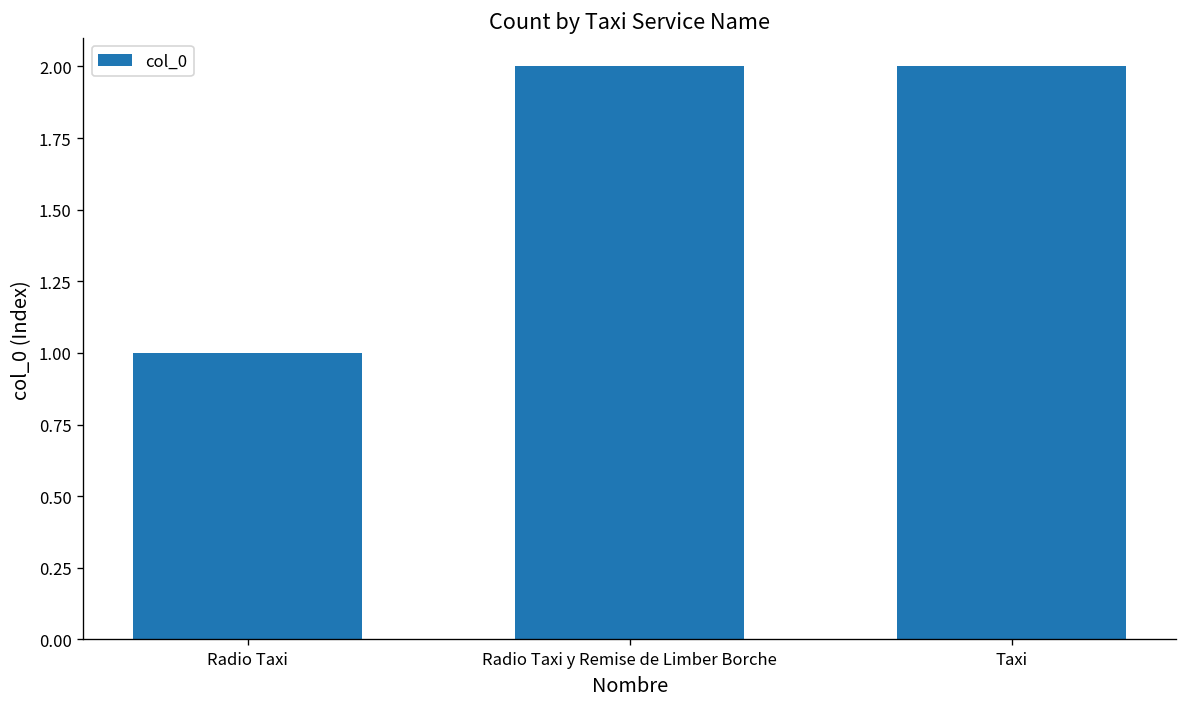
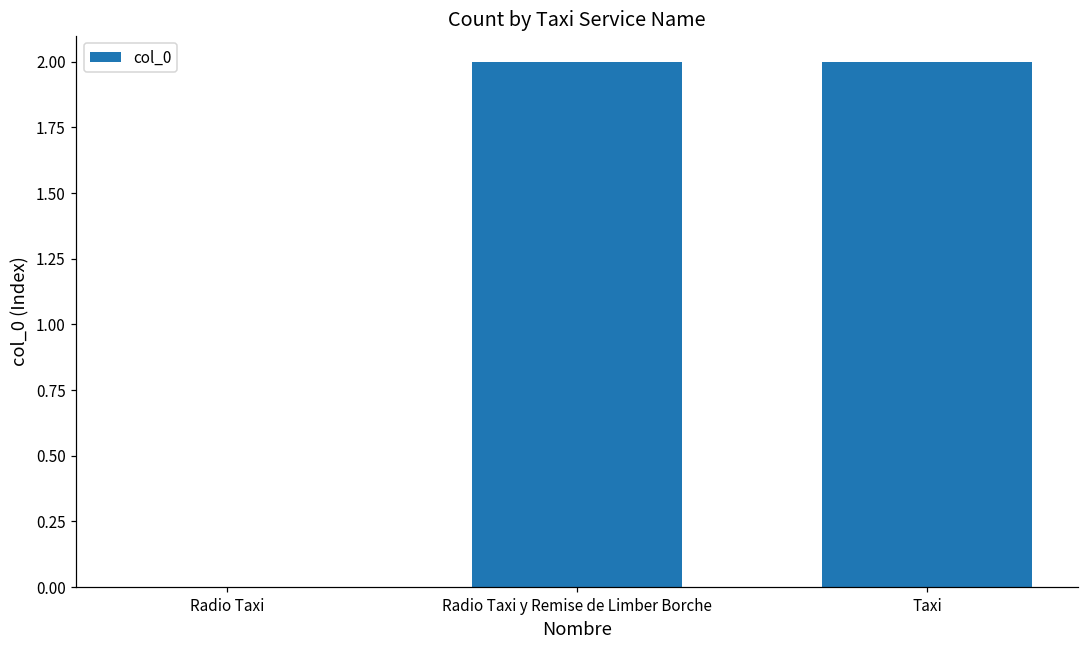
  {
-   "Radio Taxi": 1,
+   "Radio Taxi": 0,
    "Radio Taxi y Remise de Limber Borche": 2,
    "Taxi": 2
  }
